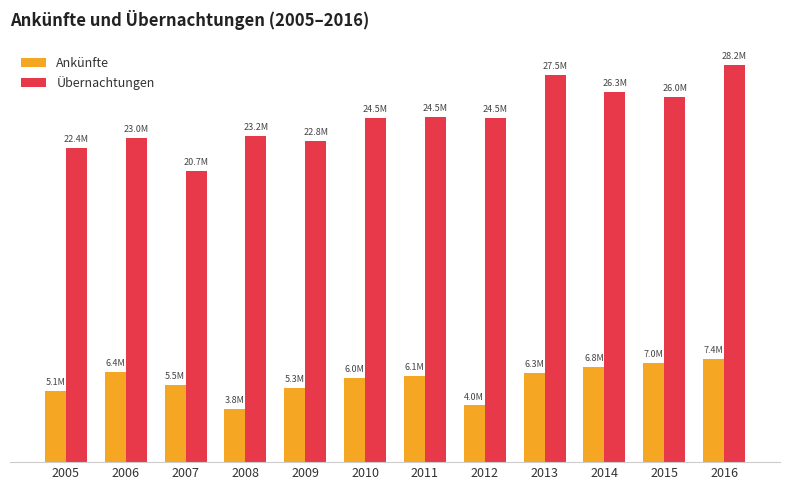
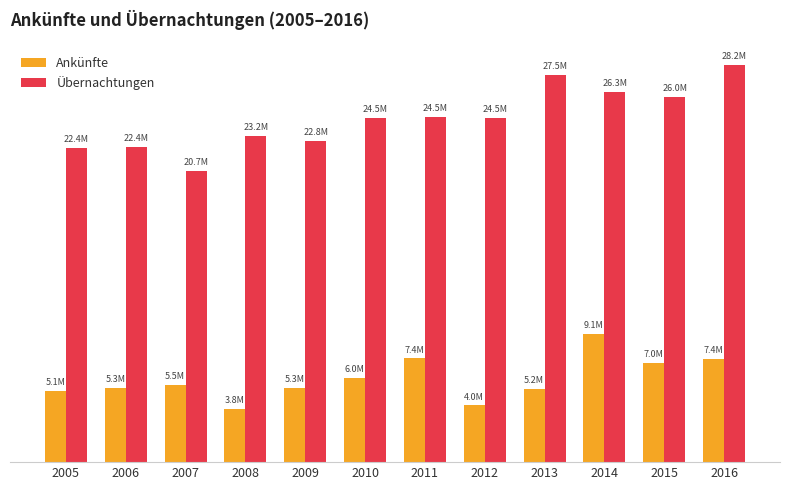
  {
    "Ankünfte": {
      "2005": "5.1M",
-     "2006": "6.4M",
+     "2006": "5.3M",
      "2007": "5.5M",
      "2008": "3.8M",
      "2009": "5.3M",
      "2010": "6.0M",
-     "2011": "6.1M",
+     "2011": "7.4M",
      "2012": "4.0M",
-     "2013": "6.3M",
-     "2014": "6.8M",
+     "2013": "5.2M",
+     "2014": "9.1M",
      "2015": "7.0M",
      "2016": "7.4M"
    },
    "Übernachtungen": {
      "2005": "22.4M",
-     "2006": "23.0M",
+     "2006": "22.4M",
      "2007": "20.7M",
      "2008": "23.2M",
      "2009": "22.8M",
      "2010": "24.5M",
      "2011": "24.5M",
      "2012": "24.5M",
      "2013": "27.5M",
      "2014": "26.3M",
      "2015": "26.0M",
      "2016": "28.2M"
    }
  }
